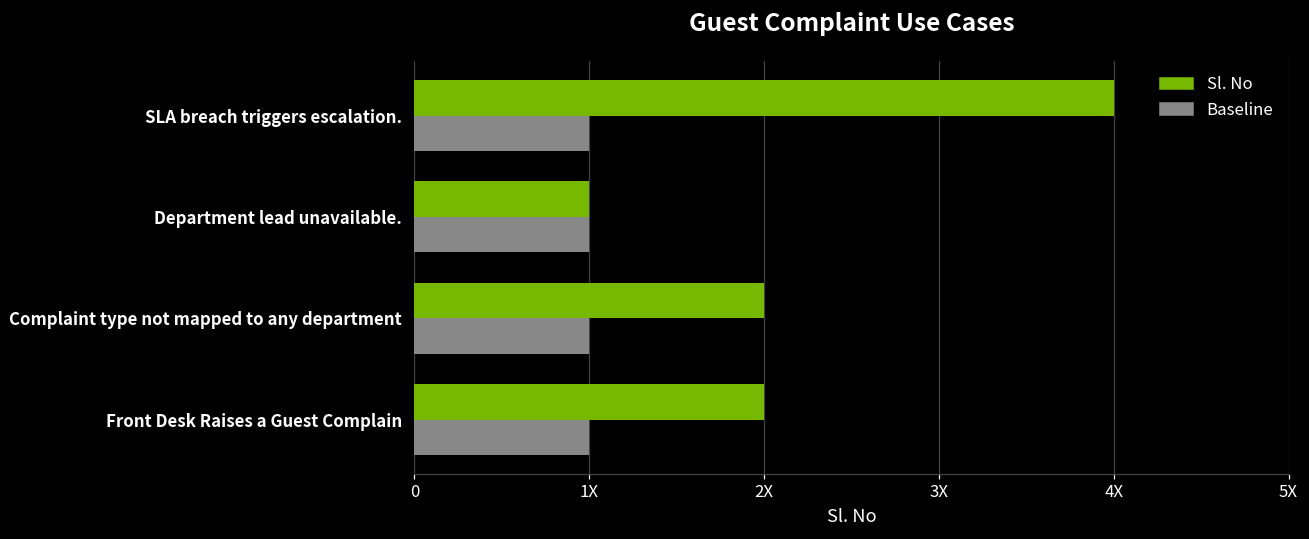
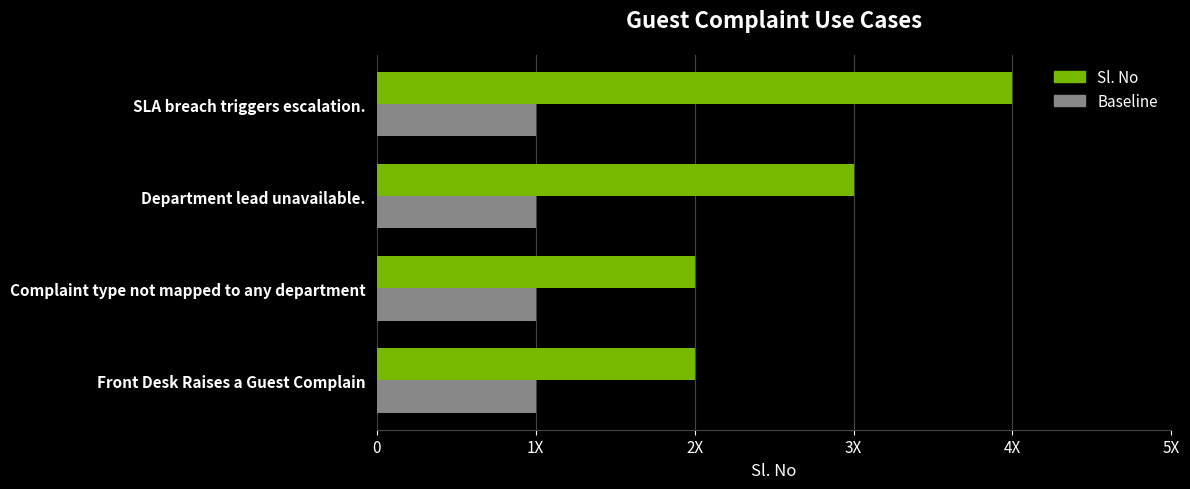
  {
    "Sl. No": {
      "SLA breach triggers escalation.": "4X",
-     "Department lead unavailable.": "1X",
+     "Department lead unavailable.": "3X",
      "Complaint type not mapped to any department": "2X",
      "Front Desk Raises a Guest Complain": "2X"
    },
    "Baseline": {
      "SLA breach triggers escalation.": "1X",
      "Department lead unavailable.": "1X",
      "Complaint type not mapped to any department": "1X",
      "Front Desk Raises a Guest Complain": "1X"
    }
  }
